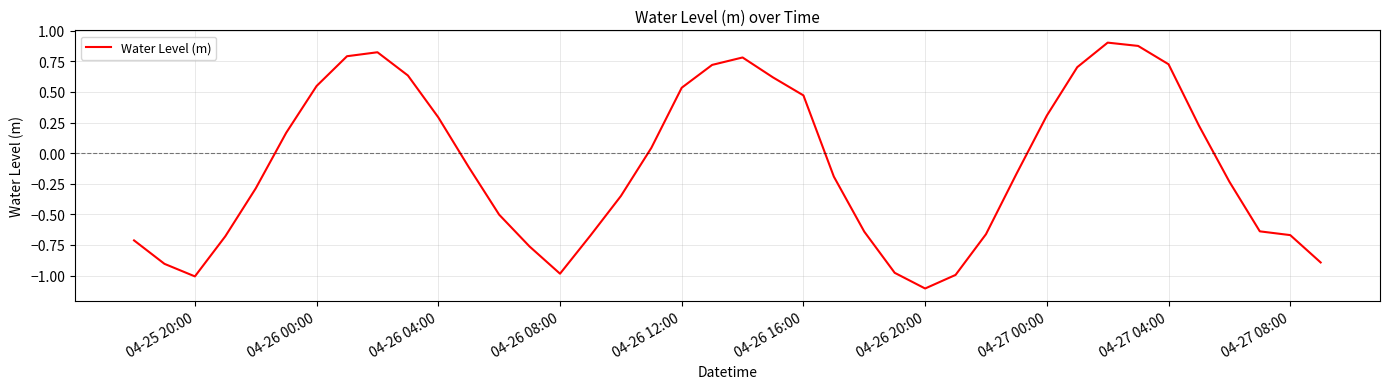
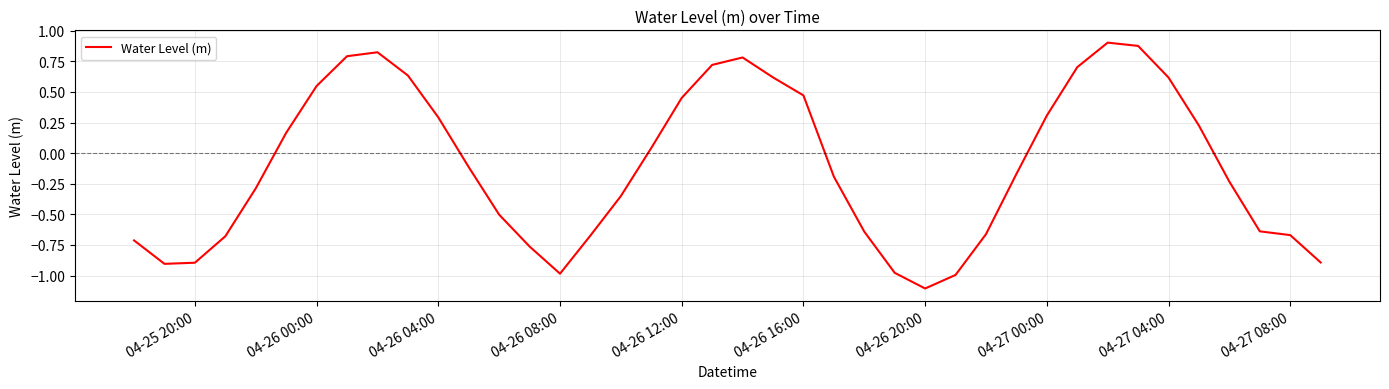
  {
-   "04-25 20:00": -1.01,
+   "04-25 20:00": -0.90,
    "04-26 00:00": 0.55,
    "04-26 04:00": 0.29,
    "04-26 08:00": -0.98,
-   "04-26 12:00": 0.53,
+   "04-26 12:00": 0.45,
    "04-26 16:00": 0.47,
    "04-26 20:00": -1.11,
    "04-27 00:00": 0.31,
-   "04-27 04:00": 0.73,
+   "04-27 04:00": 0.62,
    "04-27 08:00": -0.67
  }
